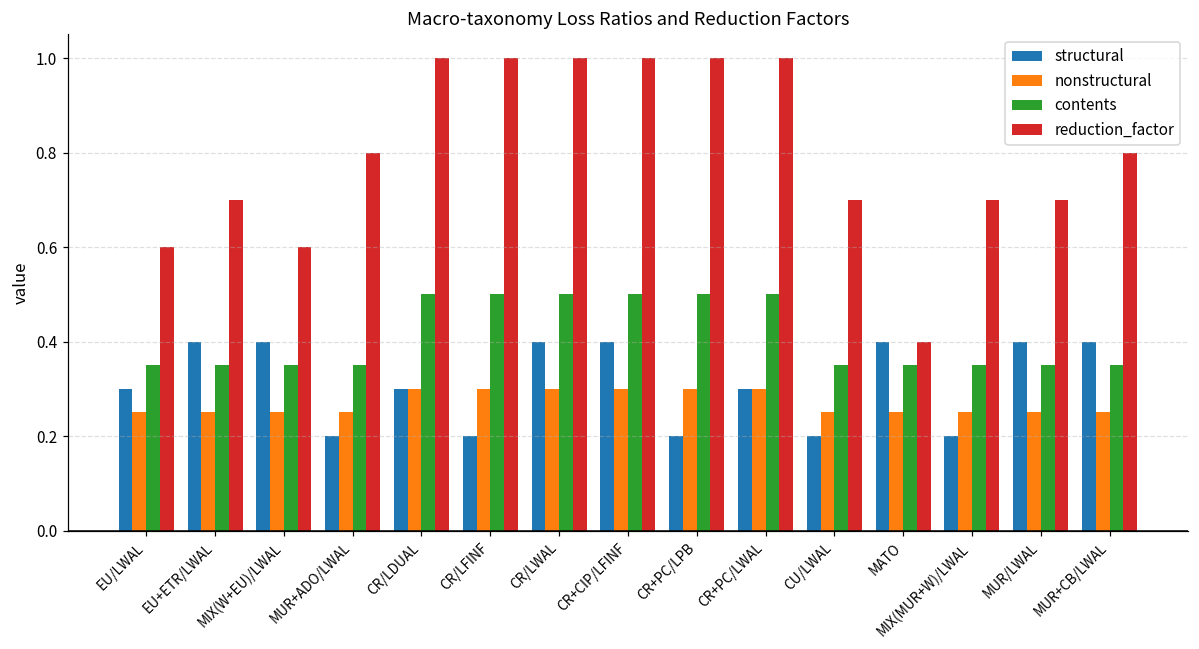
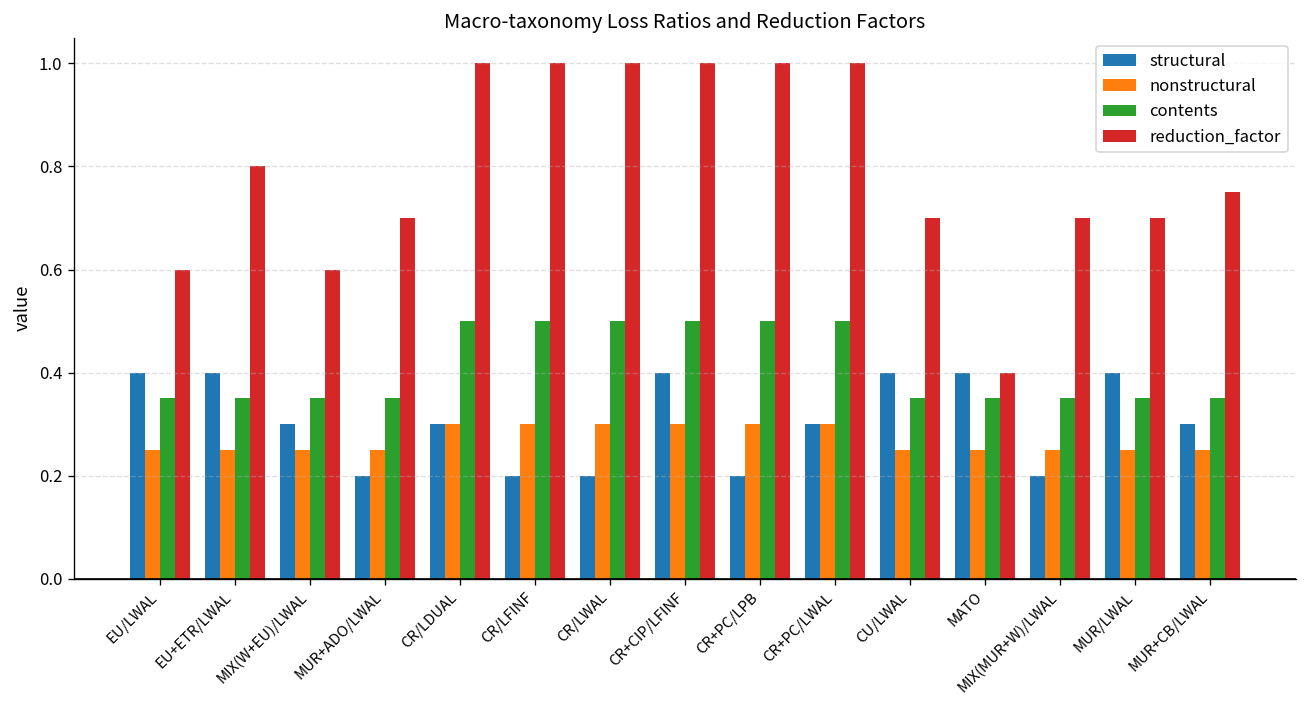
  {
    "structural": {
-     "EU/LWAL": 0.3,
+     "EU/LWAL": 0.4,
      "EU+ETR/LWAL": 0.4,
-     "MIX(W+EU)/LWAL": 0.4,
+     "MIX(W+EU)/LWAL": 0.3,
      "MUR+ADO/LWAL": 0.2,
      "CR/LDUAL": 0.3,
      "CR/LFINF": 0.2,
-     "CR/LWAL": 0.4,
+     "CR/LWAL": 0.2,
      "CR+CIP/LFINF": 0.4,
      "CR+PC/LPB": 0.2,
      "CR+PC/LWAL": 0.3,
-     "CU/LWAL": 0.2,
+     "CU/LWAL": 0.4,
      "MATO": 0.4,
      "MIX(MUR+W)/LWAL": 0.2,
      "MUR/LWAL": 0.4,
-     "MUR+CB/LWAL": 0.4
+     "MUR+CB/LWAL": 0.3
    },
    "nonstructural": {
      "EU/LWAL": 0.25,
      "EU+ETR/LWAL": 0.25,
      "MIX(W+EU)/LWAL": 0.25,
      "MUR+ADO/LWAL": 0.25,
      "CR/LDUAL": 0.30,
      "CR/LFINF": 0.30,
      "CR/LWAL": 0.30,
      "CR+CIP/LFINF": 0.30,
      "CR+PC/LPB": 0.30,
      "CR+PC/LWAL": 0.30,
      "CU/LWAL": 0.25,
      "MATO": 0.25,
      "MIX(MUR+W)/LWAL": 0.25,
      "MUR/LWAL": 0.25,
      "MUR+CB/LWAL": 0.25
    },
    "contents": {
      "EU/LWAL": 0.35,
      "EU+ETR/LWAL": 0.35,
      "MIX(W+EU)/LWAL": 0.35,
      "MUR+ADO/LWAL": 0.35,
      "CR/LDUAL": 0.50,
      "CR/LFINF": 0.50,
      "CR/LWAL": 0.50,
      "CR+CIP/LFINF": 0.50,
      "CR+PC/LPB": 0.50,
      "CR+PC/LWAL": 0.50,
      "CU/LWAL": 0.35,
      "MATO": 0.35,
      "MIX(MUR+W)/LWAL": 0.35,
      "MUR/LWAL": 0.35,
      "MUR+CB/LWAL": 0.35
    },
    "reduction_factor": {
      "EU/LWAL": 0.60,
-     "EU+ETR/LWAL": 0.7,
+     "EU+ETR/LWAL": 0.8,
      "MIX(W+EU)/LWAL": 0.60,
-     "MUR+ADO/LWAL": 0.8,
+     "MUR+ADO/LWAL": 0.7,
      "CR/LDUAL": 1.00,
      "CR/LFINF": 1.00,
      "CR/LWAL": 1.00,
      "CR+CIP/LFINF": 1.00,
      "CR+PC/LPB": 1.00,
      "CR+PC/LWAL": 1.00,
      "CU/LWAL": 0.70,
      "MATO": 0.40,
      "MIX(MUR+W)/LWAL": 0.70,
      "MUR/LWAL": 0.70,
-     "MUR+CB/LWAL": 0.80
+     "MUR+CB/LWAL": 0.75
    }
  }
